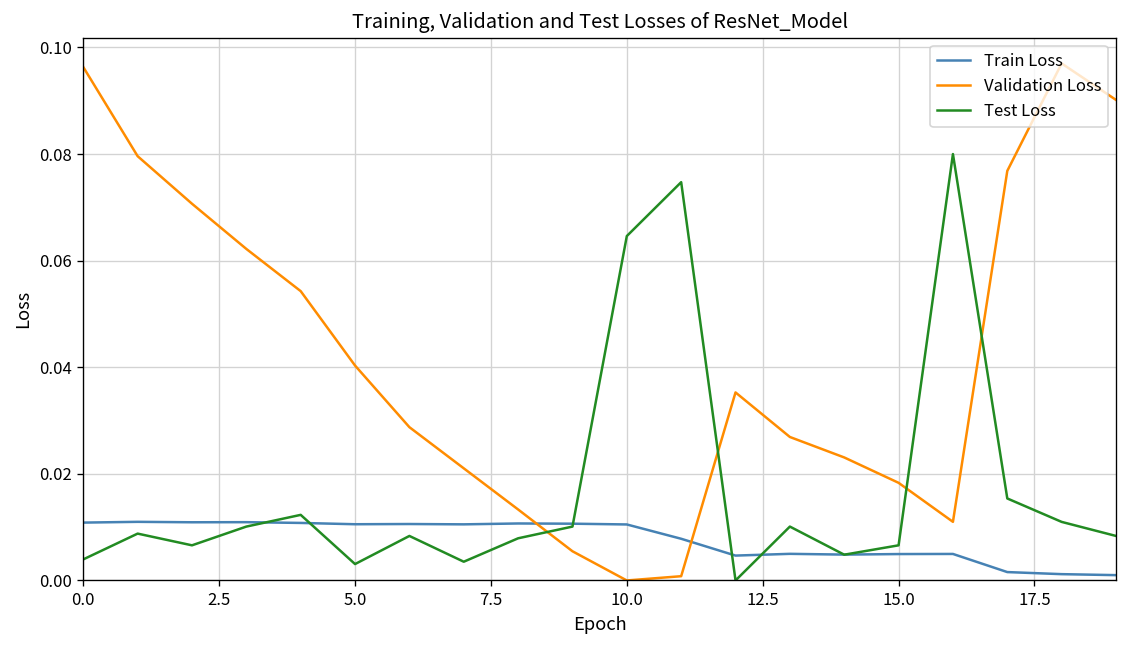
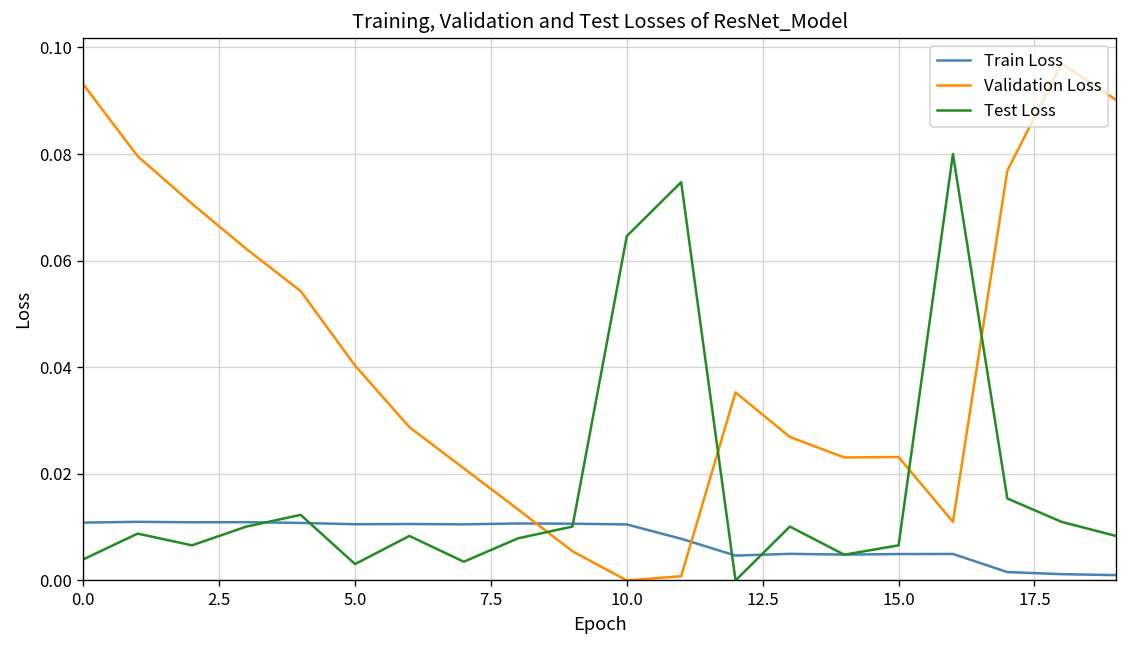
  {
    "Train Loss": {
      "0.0": 0.011,
      "5.0": 0.011,
      "10.0": 0.011,
      "15.0": 0.005
    },
    "Validation Loss": {
-     "0.0": 0.096,
+     "0.0": 0.093,
      "5.0": 0.040,
      "10.0": 0.000,
-     "15.0": 0.018
+     "15.0": 0.023
    },
    "Test Loss": {
      "0.0": 0.004,
      "5.0": 0.003,
      "10.0": 0.065,
      "15.0": 0.007
    }
  }
